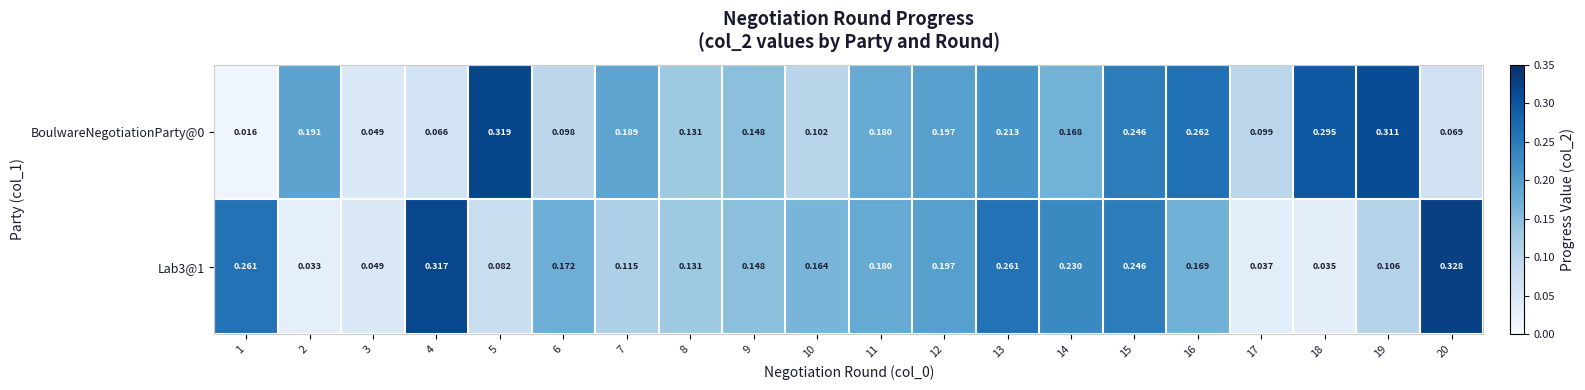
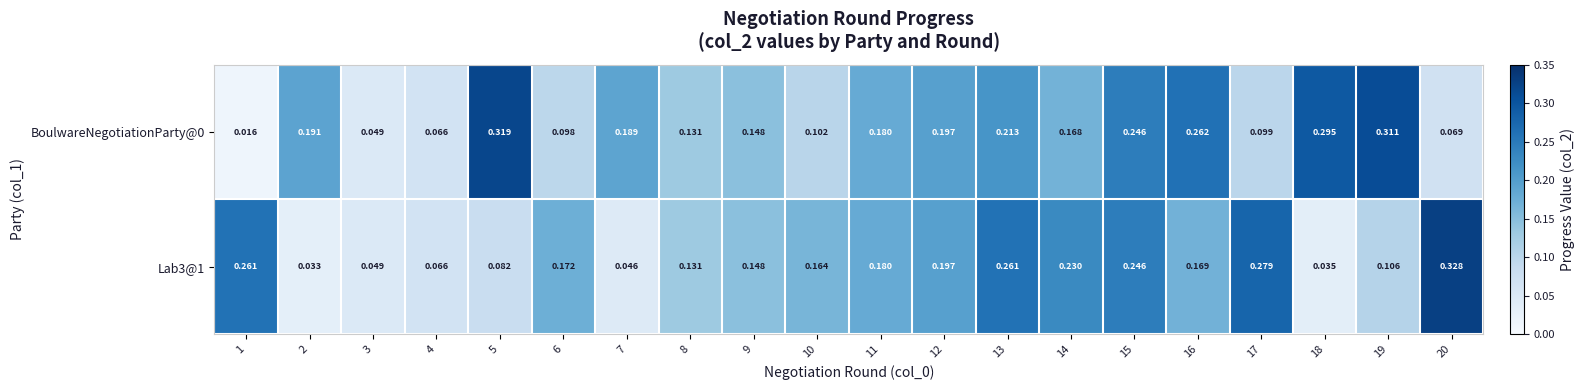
  {
    "BoulwareNegotiationParty@0": {
      "1": 0.016,
      "2": 0.191,
      "3": 0.049,
      "4": 0.066,
      "5": 0.319,
      "6": 0.098,
      "7": 0.189,
      "8": 0.131,
      "9": 0.148,
      "10": 0.102,
      "11": 0.180,
      "12": 0.197,
      "13": 0.213,
      "14": 0.168,
      "15": 0.246,
      "16": 0.262,
      "17": 0.099,
      "18": 0.295,
      "19": 0.311,
      "20": 0.069
    },
    "Lab3@1": {
      "1": 0.261,
      "2": 0.033,
      "3": 0.049,
-     "4": 0.317,
+     "4": 0.066,
      "5": 0.082,
      "6": 0.172,
-     "7": 0.115,
+     "7": 0.046,
      "8": 0.131,
      "9": 0.148,
      "10": 0.164,
      "11": 0.180,
      "12": 0.197,
      "13": 0.261,
      "14": 0.230,
      "15": 0.246,
      "16": 0.169,
-     "17": 0.037,
+     "17": 0.279,
      "18": 0.035,
      "19": 0.106,
      "20": 0.328
    }
  }
